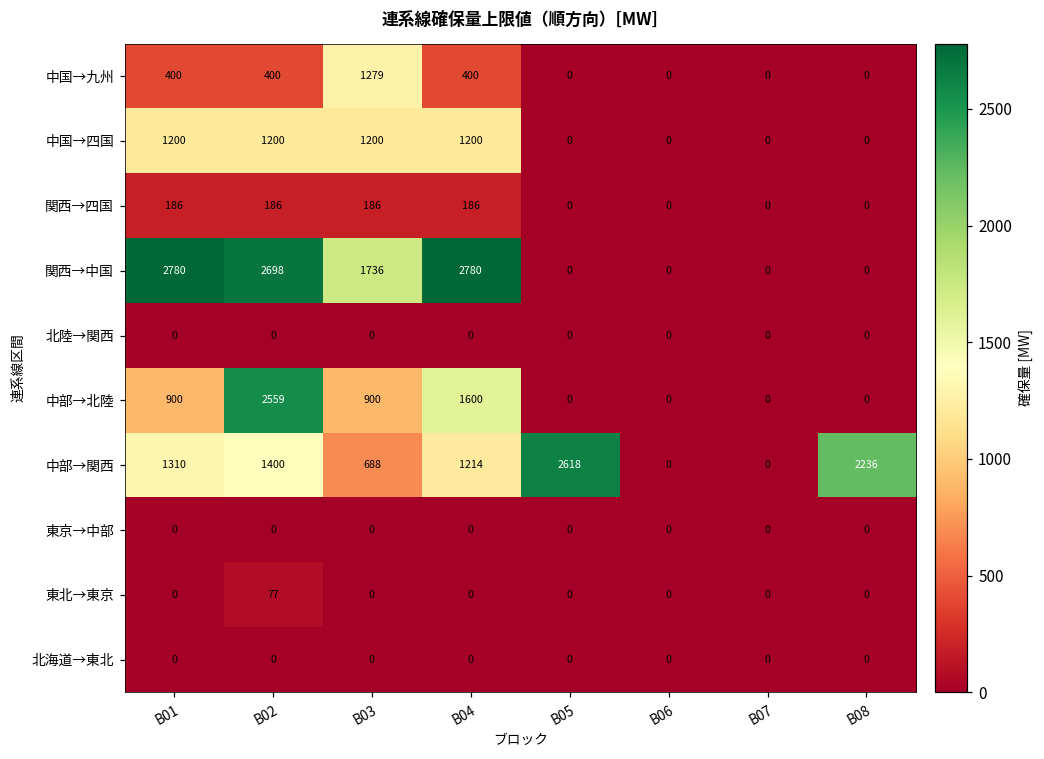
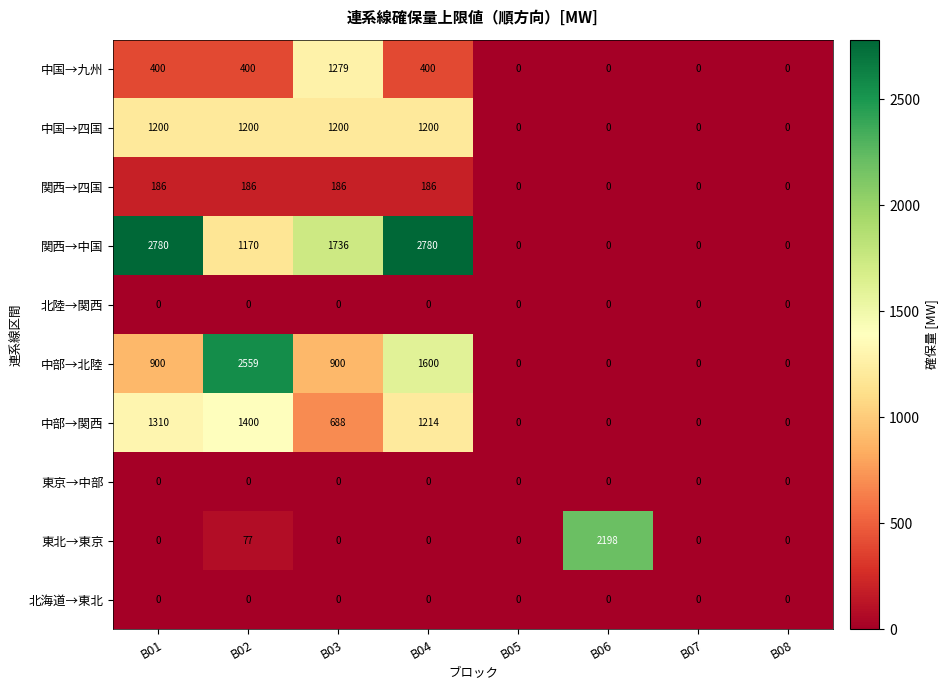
  {
    "中国→九州": {
      "B01": 400,
      "B02": 400,
      "B03": 1279,
      "B04": 400,
      "B05": 0,
      "B06": 0,
      "B07": 0,
      "B08": 0
    },
    "中国→四国": {
      "B01": 1200,
      "B02": 1200,
      "B03": 1200,
      "B04": 1200,
      "B05": 0,
      "B06": 0,
      "B07": 0,
      "B08": 0
    },
    "関西→四国": {
      "B01": 186,
      "B02": 186,
      "B03": 186,
      "B04": 186,
      "B05": 0,
      "B06": 0,
      "B07": 0,
      "B08": 0
    },
    "関西→中国": {
      "B01": 2780,
-     "B02": 2698,
+     "B02": 1170,
      "B03": 1736,
      "B04": 2780,
      "B05": 0,
      "B06": 0,
      "B07": 0,
      "B08": 0
    },
    "北陸→関西": {
      "B01": 0,
      "B02": 0,
      "B03": 0,
      "B04": 0,
      "B05": 0,
      "B06": 0,
      "B07": 0,
      "B08": 0
    },
    "中部→北陸": {
      "B01": 900,
      "B02": 2559,
      "B03": 900,
      "B04": 1600,
      "B05": 0,
      "B06": 0,
      "B07": 0,
      "B08": 0
    },
    "中部→関西": {
      "B01": 1310,
      "B02": 1400,
      "B03": 688,
      "B04": 1214,
-     "B05": 2618,
+     "B05": 0,
      "B06": 0,
      "B07": 0,
-     "B08": 2236
+     "B08": 0
    },
    "東京→中部": {
      "B01": 0,
      "B02": 0,
      "B03": 0,
      "B04": 0,
      "B05": 0,
      "B06": 0,
      "B07": 0,
      "B08": 0
    },
    "東北→東京": {
      "B01": 0,
      "B02": 77,
      "B03": 0,
      "B04": 0,
      "B05": 0,
-     "B06": 0,
+     "B06": 2198,
      "B07": 0,
      "B08": 0
    },
    "北海道→東北": {
      "B01": 0,
      "B02": 0,
      "B03": 0,
      "B04": 0,
      "B05": 0,
      "B06": 0,
      "B07": 0,
      "B08": 0
    }
  }
